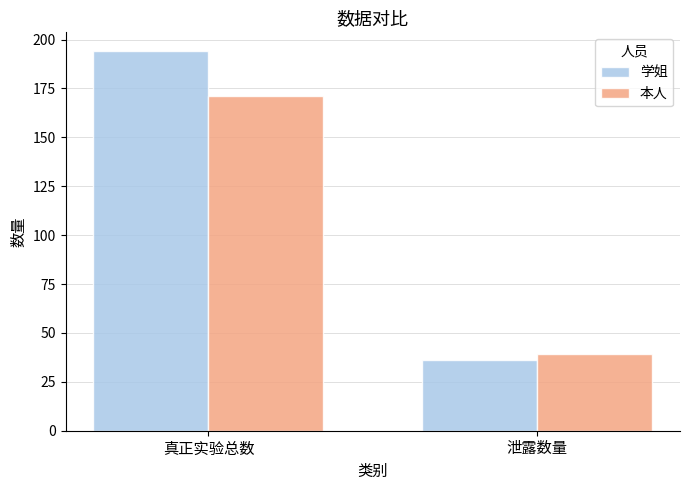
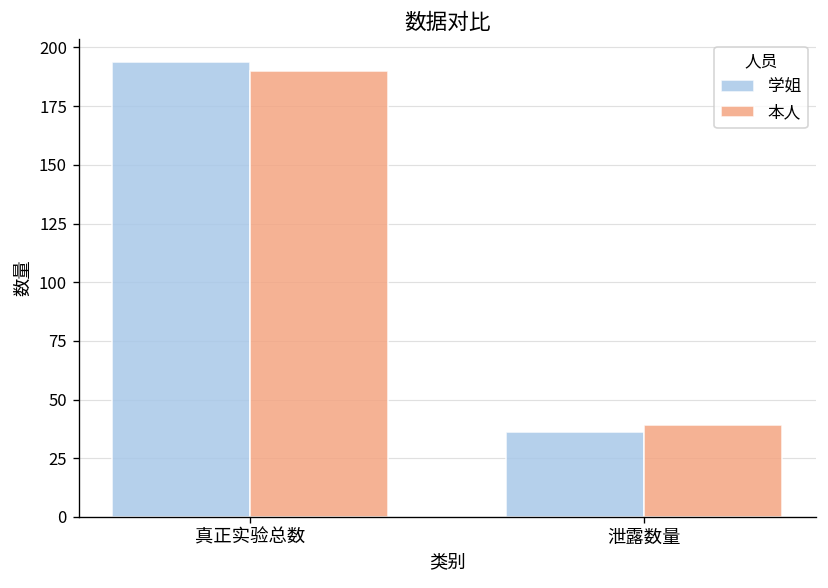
  {
    "学姐": {
      "真正实验总数": 194,
      "泄露数量": 36
    },
    "本人": {
-     "真正实验总数": 171,
+     "真正实验总数": 190,
      "泄露数量": 39
    }
  }
